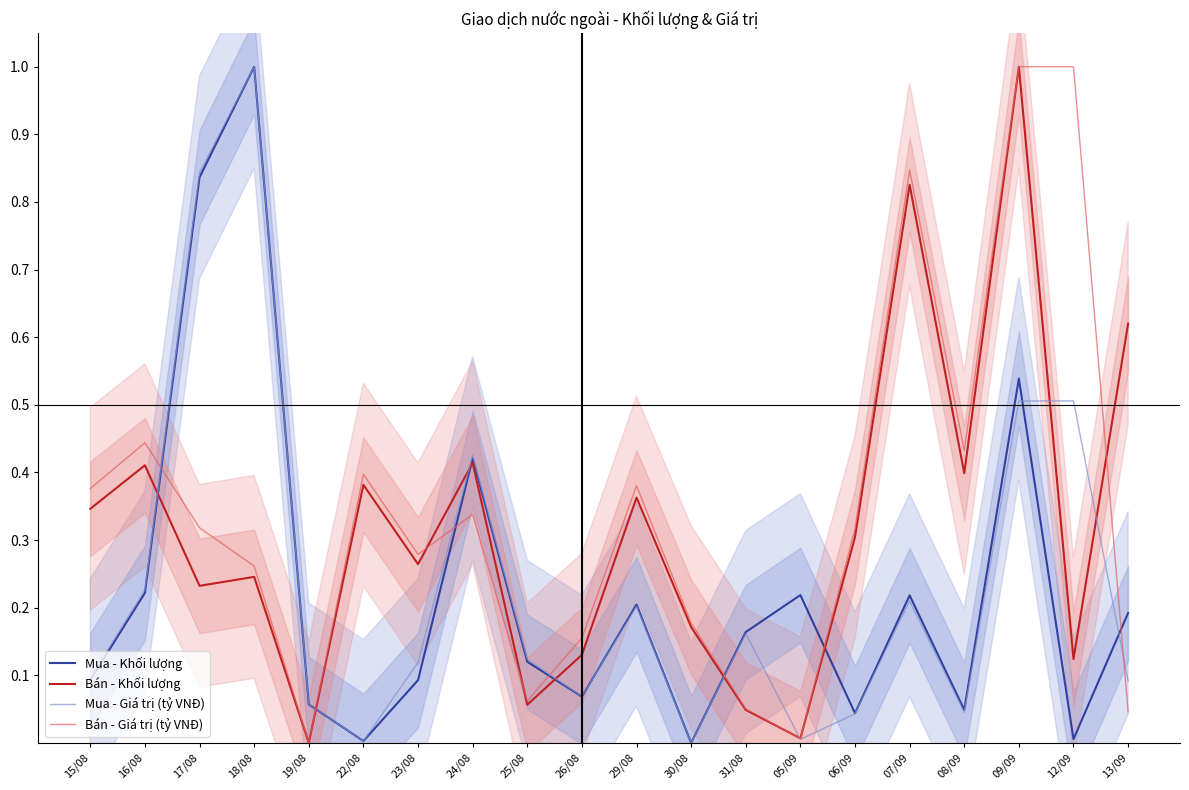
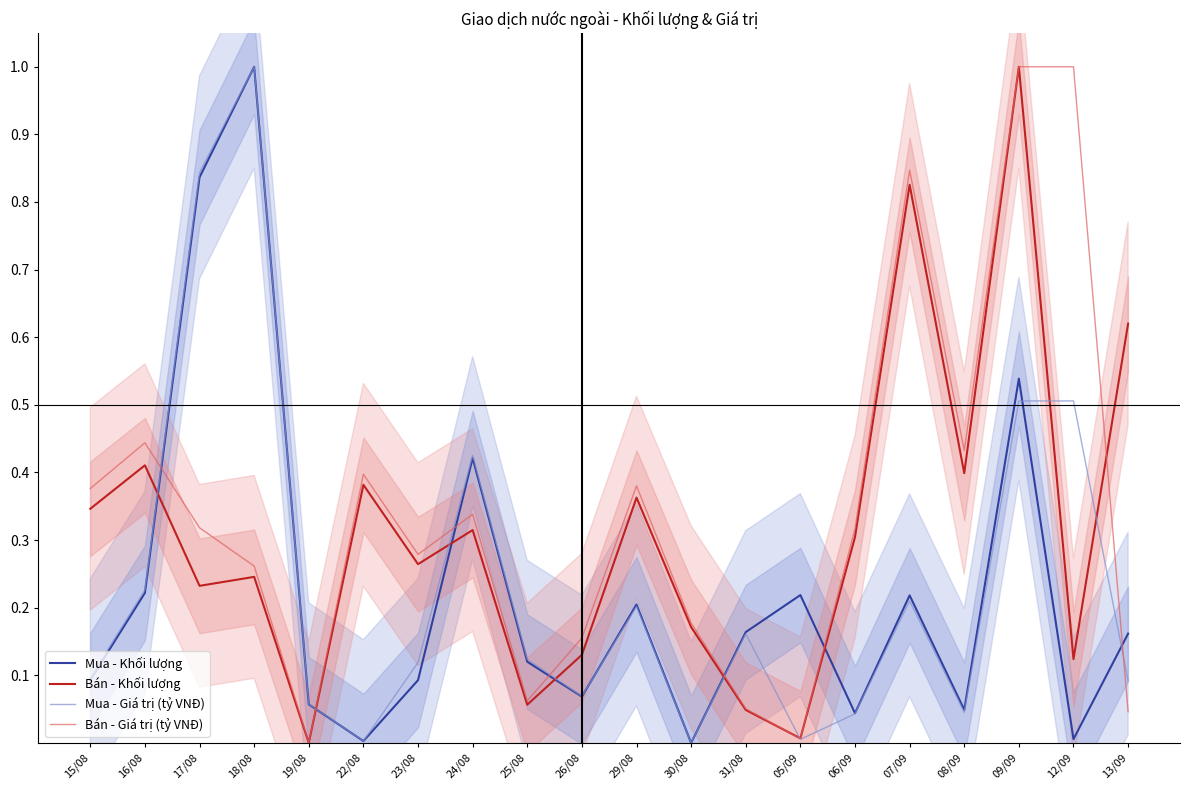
  {
    "Mua - Khối lượng": {
      "16/08": 0.22,
      "17/08": 0.84,
      "23/08": 0.09,
      "24/08": 0.42,
      "05/09": 0.22,
      "07/09": 0.22,
      "08/09": 0.05,
      "09/09": 0.54,
      "12/09": 0.01,
-     "13/09": 0.19
+     "13/09": 0.16
    },
    "Bán - Khối lượng": {
      "15/08": 0.35,
      "16/08": 0.41,
      "17/08": 0.23,
      "18/08": 0.25,
      "22/08": 0.38,
      "23/08": 0.26,
-     "24/08": 0.41,
+     "24/08": 0.31,
      "25/08": 0.06,
      "26/08": 0.13,
      "29/08": 0.36,
      "30/08": 0.17,
      "06/09": 0.30,
      "07/09": 0.83,
      "08/09": 0.40,
      "12/09": 0.12,
      "13/09": 0.62
    }
  }
